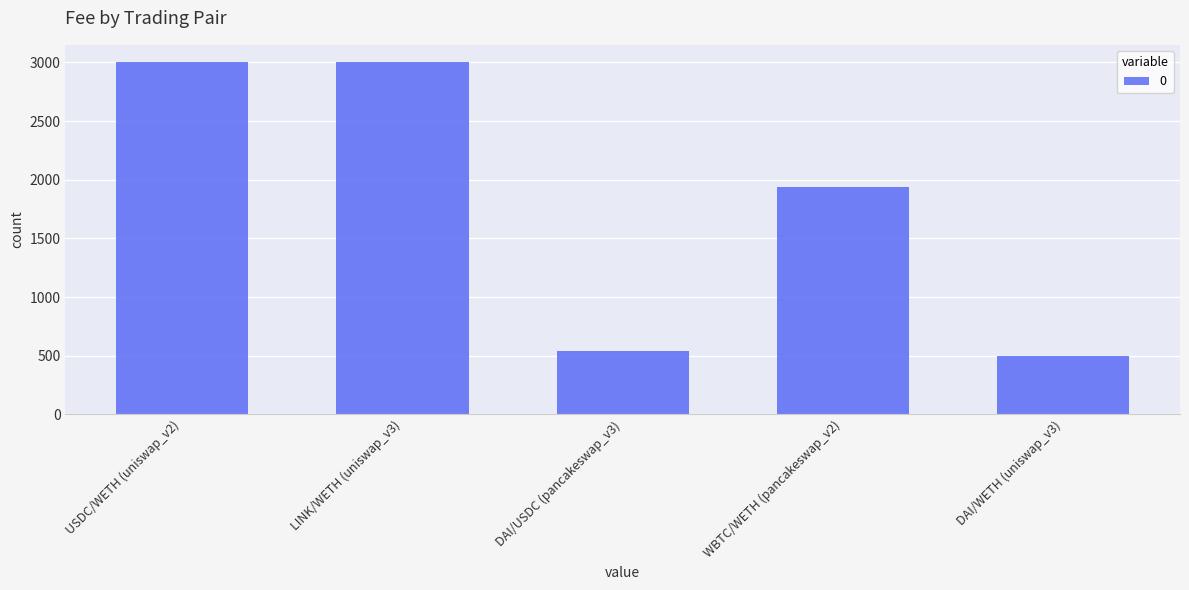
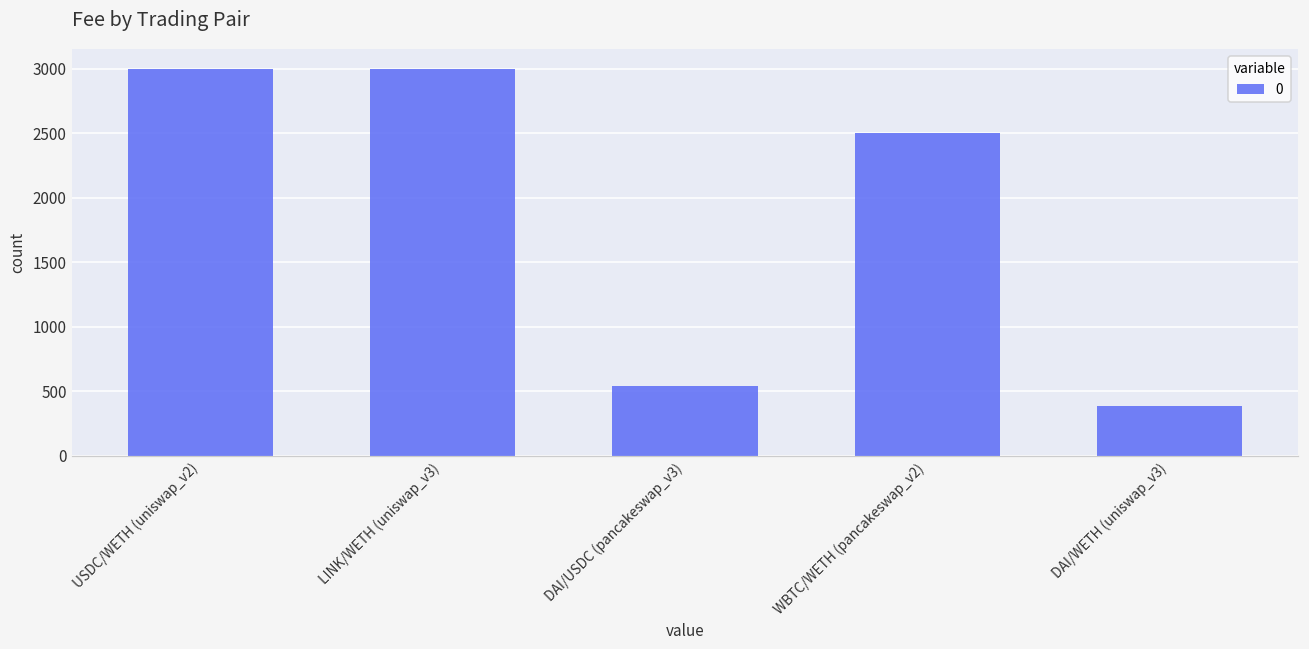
  {
    "USDC/WETH (uniswap_v2)": 3000,
    "LINK/WETH (uniswap_v3)": 3000,
    "DAI/USDC (pancakeswap_v3)": 540,
-   "WBTC/WETH (pancakeswap_v2)": 1940,
-   "DAI/WETH (uniswap_v3)": 500
+   "WBTC/WETH (pancakeswap_v2)": 2500,
+   "DAI/WETH (uniswap_v3)": 390
  }
